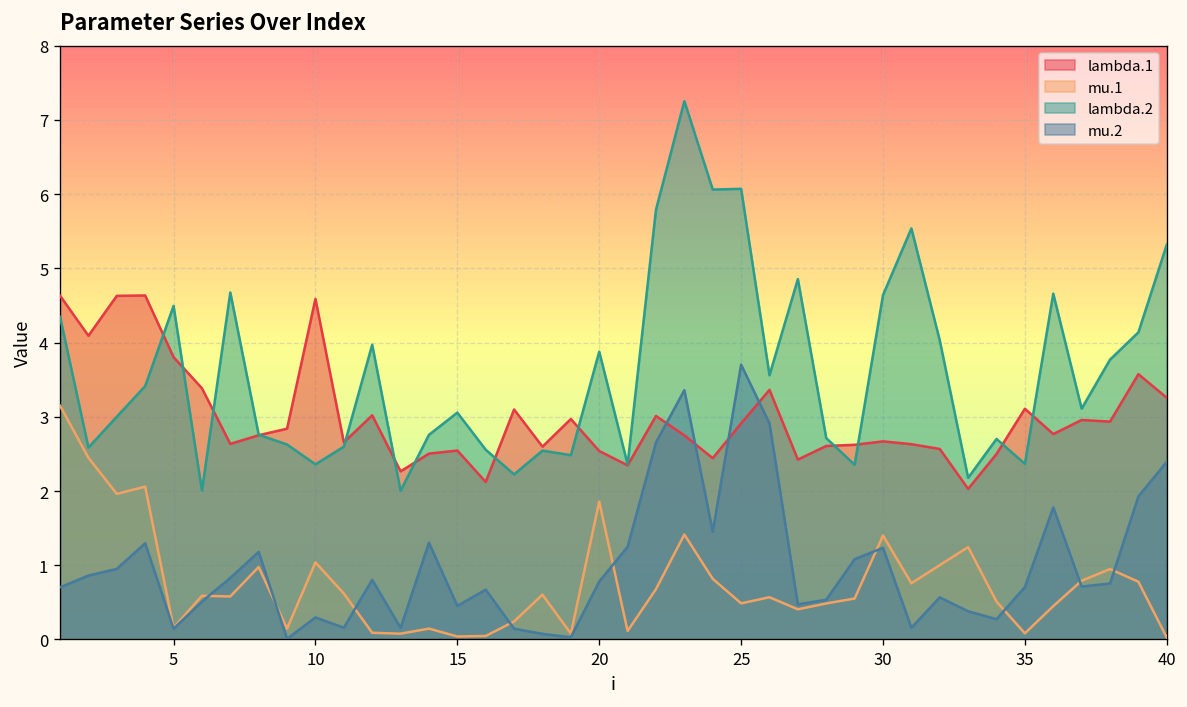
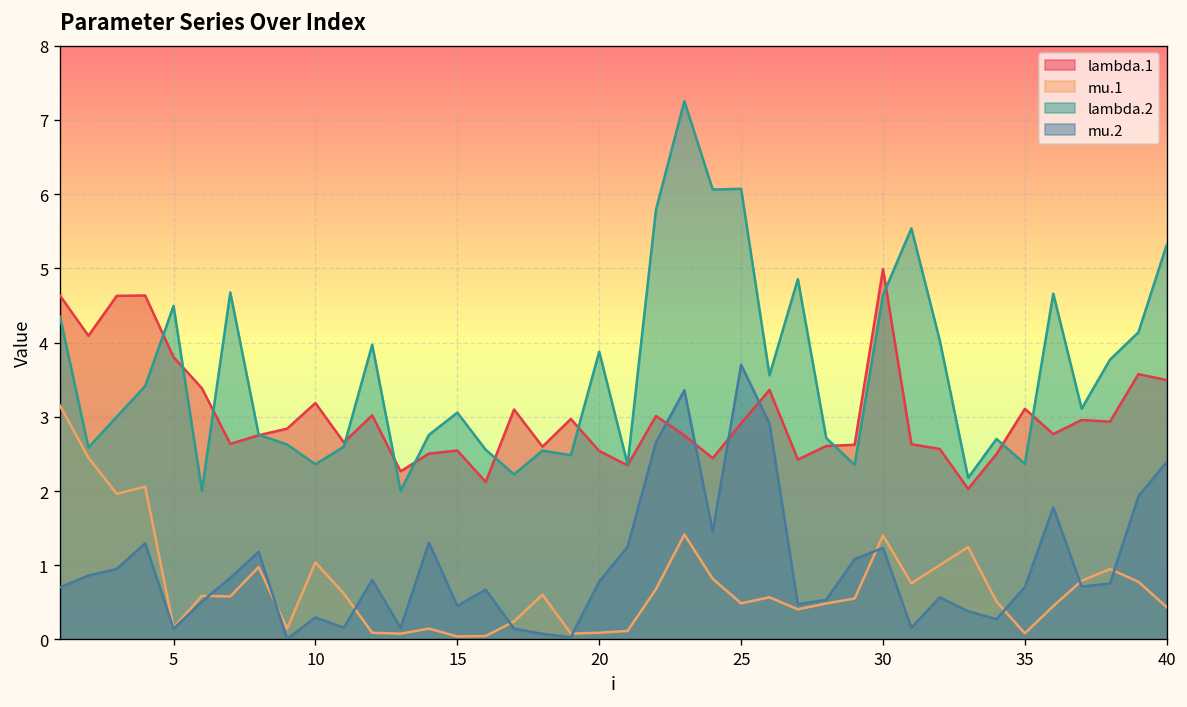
  {
    "lambda.1": {
      "5": 3.8,
-     "10": 4.6,
+     "10": 3.2,
      "15": 2.5,
      "20": 2.5,
      "25": 2.9,
-     "30": 2.7,
+     "30": 5.0,
      "35": 3.1,
-     "40": 3.3
+     "40": 3.5
    },
    "mu.1": {
      "10": 1.0,
      "15": 0.0,
-     "20": 1.9,
+     "20": 0.1,
      "25": 0.5,
      "30": 1.4,
      "35": 0.1,
-     "40": 0.0
+     "40": 0.4
    }
  }
